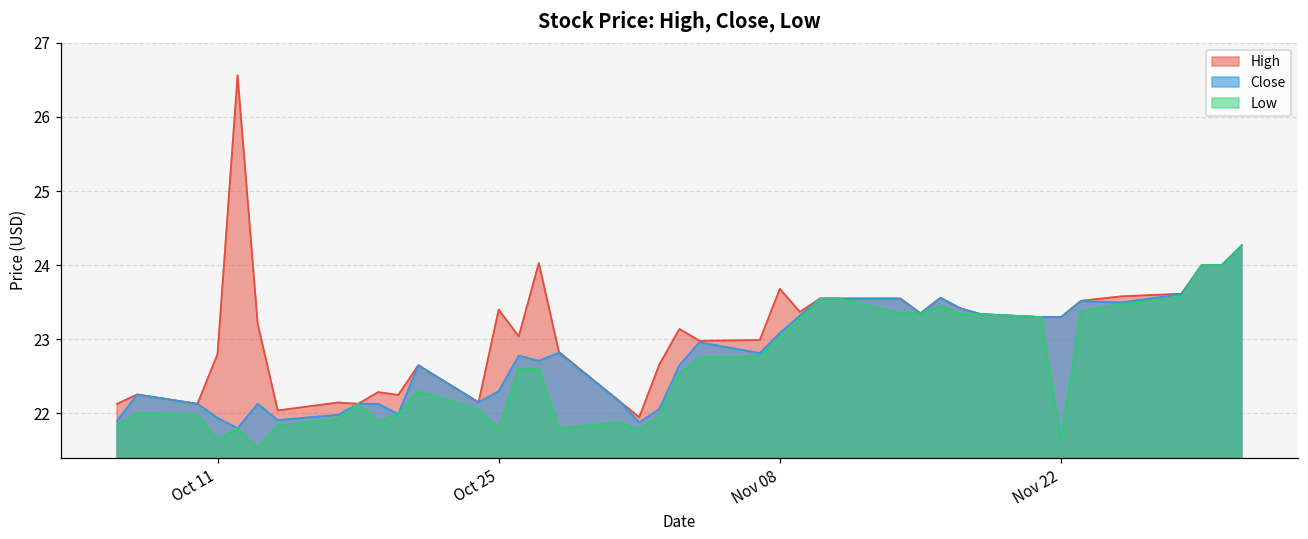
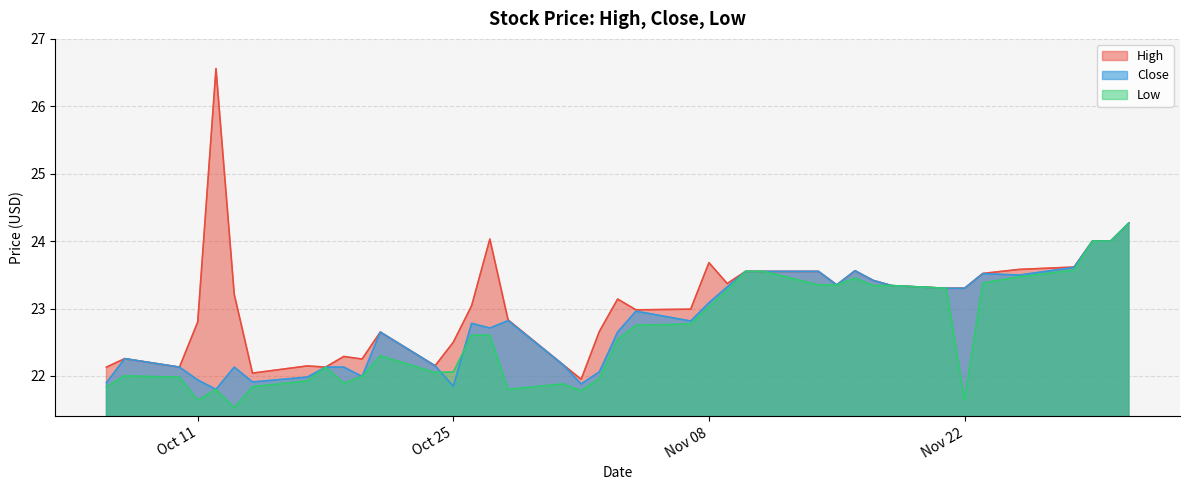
  {
    "High": {
      "Oct 11": 22.8,
-     "Oct 25": 23.4,
+     "Oct 25": 22.5,
      "Nov 08": 23.7
    },
    "Close": {
      "Oct 11": 21.9,
-     "Oct 25": 22.3,
+     "Oct 25": 21.8,
      "Nov 08": 23.1
    },
    "Low": {
      "Oct 11": 21.6,
-     "Oct 25": 21.8,
+     "Oct 25": 22.1,
      "Nov 08": 23.0,
      "Nov 22": 21.6
    }
  }
